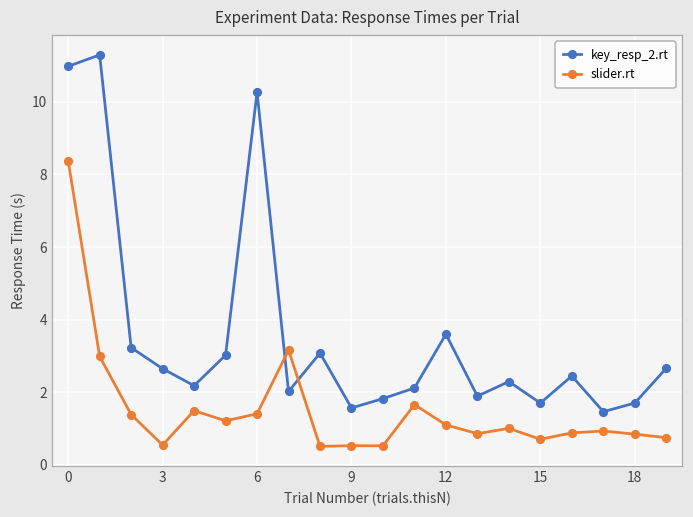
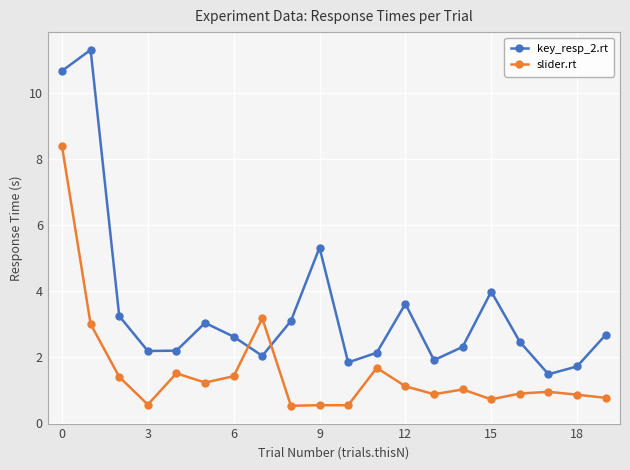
  {
    "key_resp_2.rt": {
-     "0": 11.0,
-     "3": 2.6,
-     "6": 10.3,
-     "9": 1.6,
+     "0": 10.7,
+     "3": 2.2,
+     "6": 2.6,
+     "9": 5.3,
      "12": 3.6,
-     "15": 1.7,
+     "15": 4.0,
      "18": 1.7
    },
    "slider.rt": {
      "0": 8.4,
      "3": 0.5,
      "6": 1.4,
      "9": 0.5,
      "12": 1.1,
      "15": 0.7,
      "18": 0.8
    }
  }
